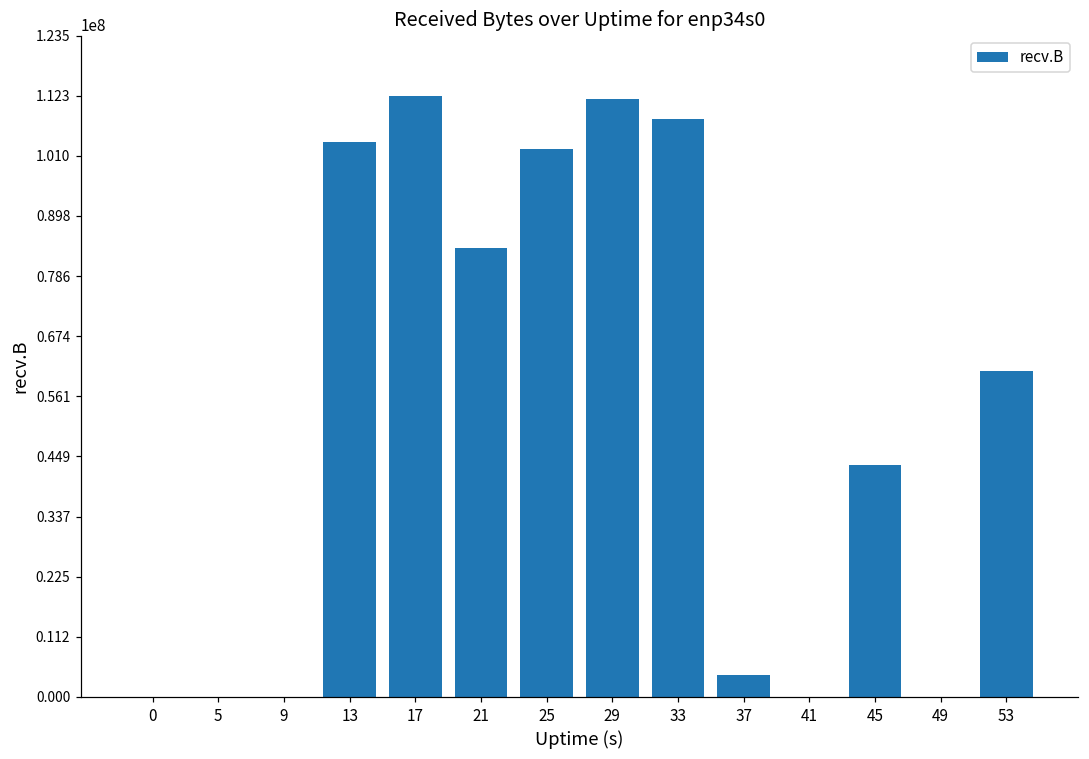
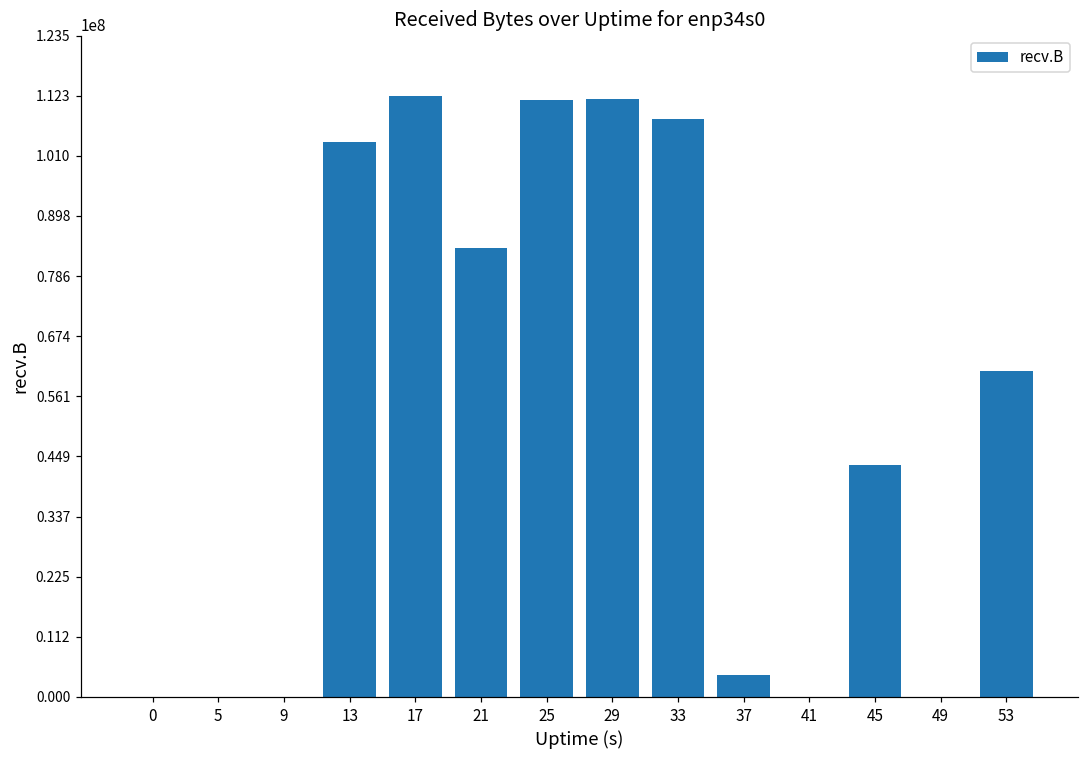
  {
    "0": 0,
    "5": 0,
    "9": 0,
    "13": 104000000,
    "17": 112000000,
    "21": 84000000,
-   "25": 102000000,
+   "25": 111000000,
    "29": 112000000,
    "33": 108000000,
    "37": 4000000,
    "41": 0,
    "45": 43000000,
    "49": 0,
    "53": 61000000
  }
